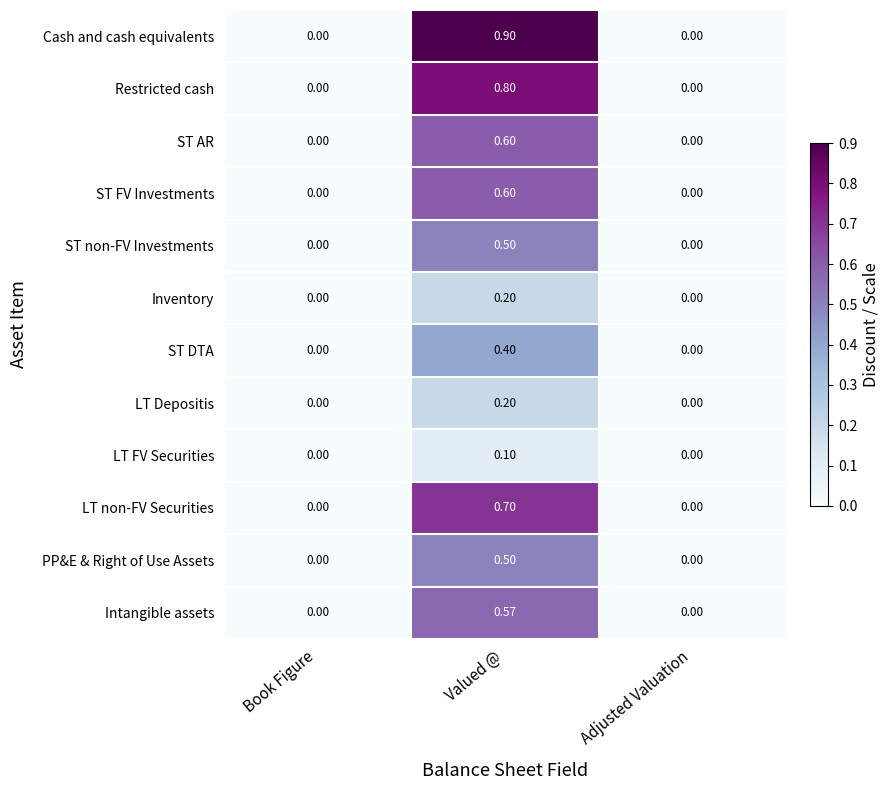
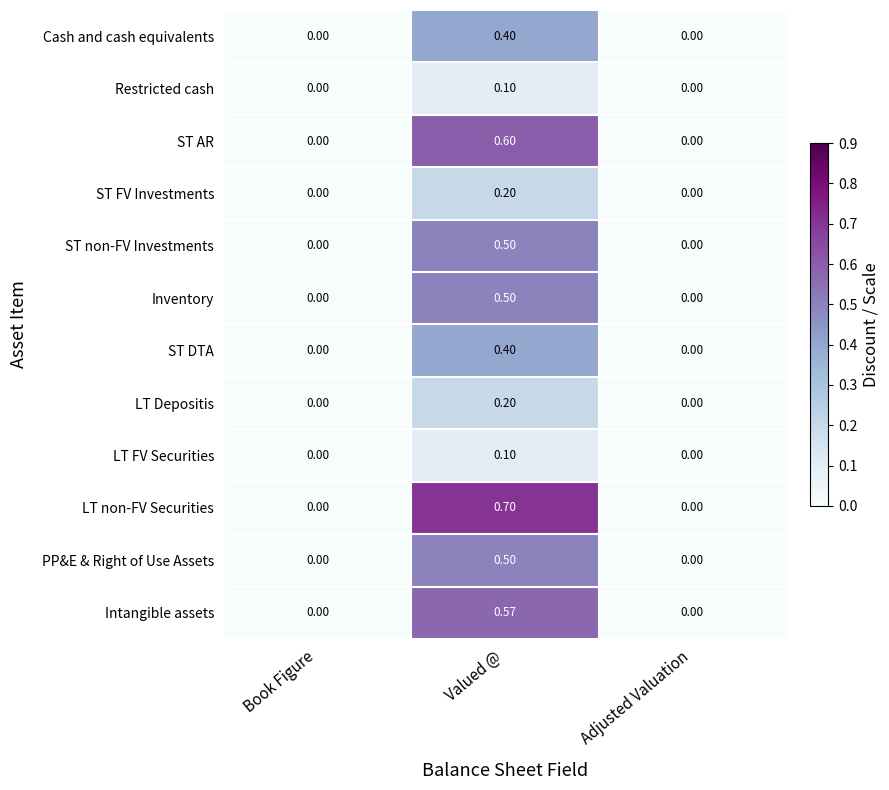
  {
    "Cash and cash equivalents": {
      "Book Figure": 0.00,
-     "Valued @": 0.90,
+     "Valued @": 0.40,
      "Adjusted Valuation": 0.00
    },
    "Restricted cash": {
      "Book Figure": 0.00,
-     "Valued @": 0.80,
+     "Valued @": 0.10,
      "Adjusted Valuation": 0.00
    },
    "ST AR": {
      "Book Figure": 0.00,
      "Valued @": 0.60,
      "Adjusted Valuation": 0.00
    },
    "ST FV Investments": {
      "Book Figure": 0.00,
-     "Valued @": 0.60,
+     "Valued @": 0.20,
      "Adjusted Valuation": 0.00
    },
    "ST non-FV Investments": {
      "Book Figure": 0.00,
      "Valued @": 0.50,
      "Adjusted Valuation": 0.00
    },
    "Inventory": {
      "Book Figure": 0.00,
-     "Valued @": 0.20,
+     "Valued @": 0.50,
      "Adjusted Valuation": 0.00
    },
    "ST DTA": {
      "Book Figure": 0.00,
      "Valued @": 0.40,
      "Adjusted Valuation": 0.00
    },
    "LT Depositis": {
      "Book Figure": 0.00,
      "Valued @": 0.20,
      "Adjusted Valuation": 0.00
    },
    "LT FV Securities": {
      "Book Figure": 0.00,
      "Valued @": 0.10,
      "Adjusted Valuation": 0.00
    },
    "LT non-FV Securities": {
      "Book Figure": 0.00,
      "Valued @": 0.70,
      "Adjusted Valuation": 0.00
    },
    "PP&E & Right of Use Assets": {
      "Book Figure": 0.00,
      "Valued @": 0.50,
      "Adjusted Valuation": 0.00
    },
    "Intangible assets": {
      "Book Figure": 0.00,
      "Valued @": 0.57,
      "Adjusted Valuation": 0.00
    }
  }
